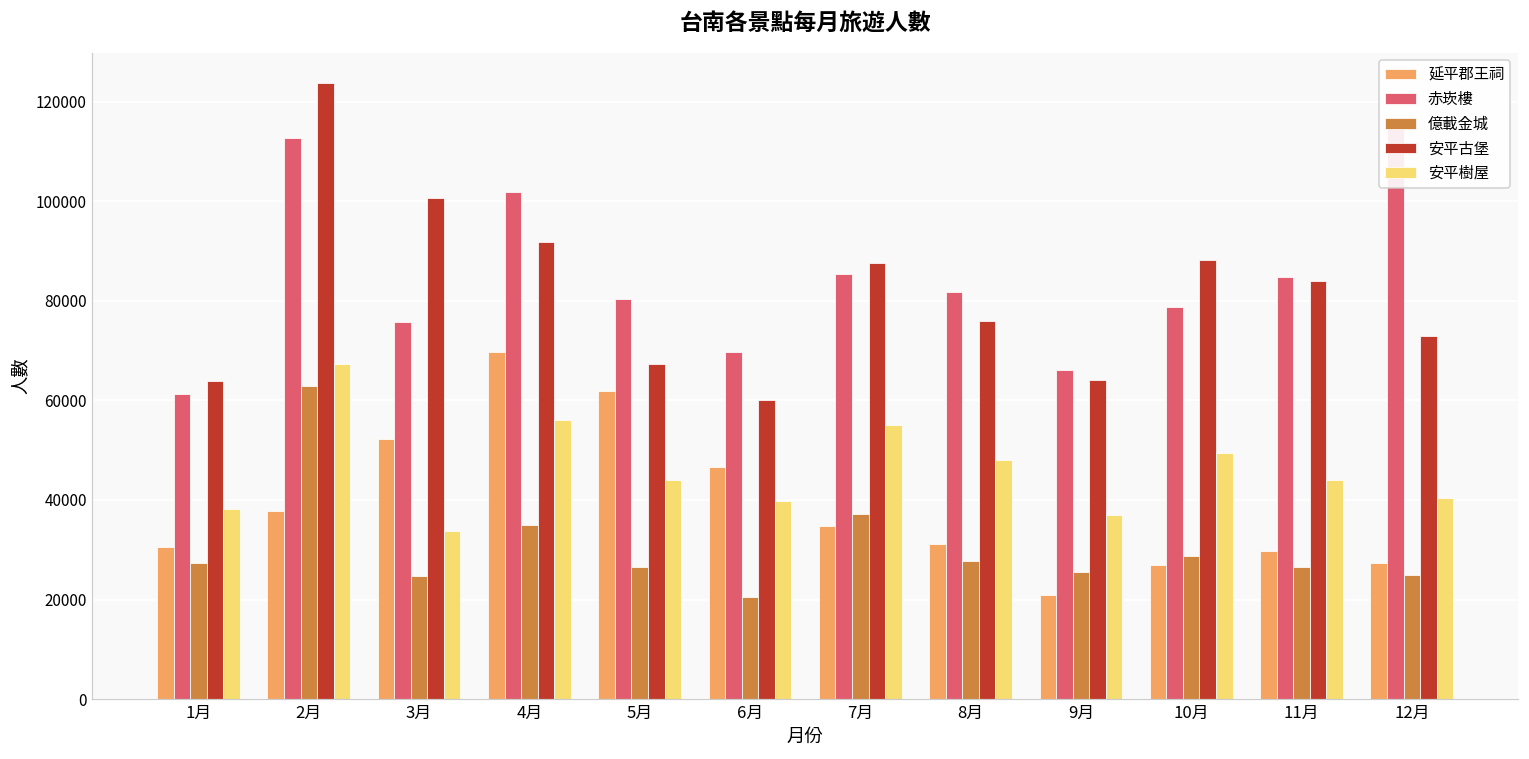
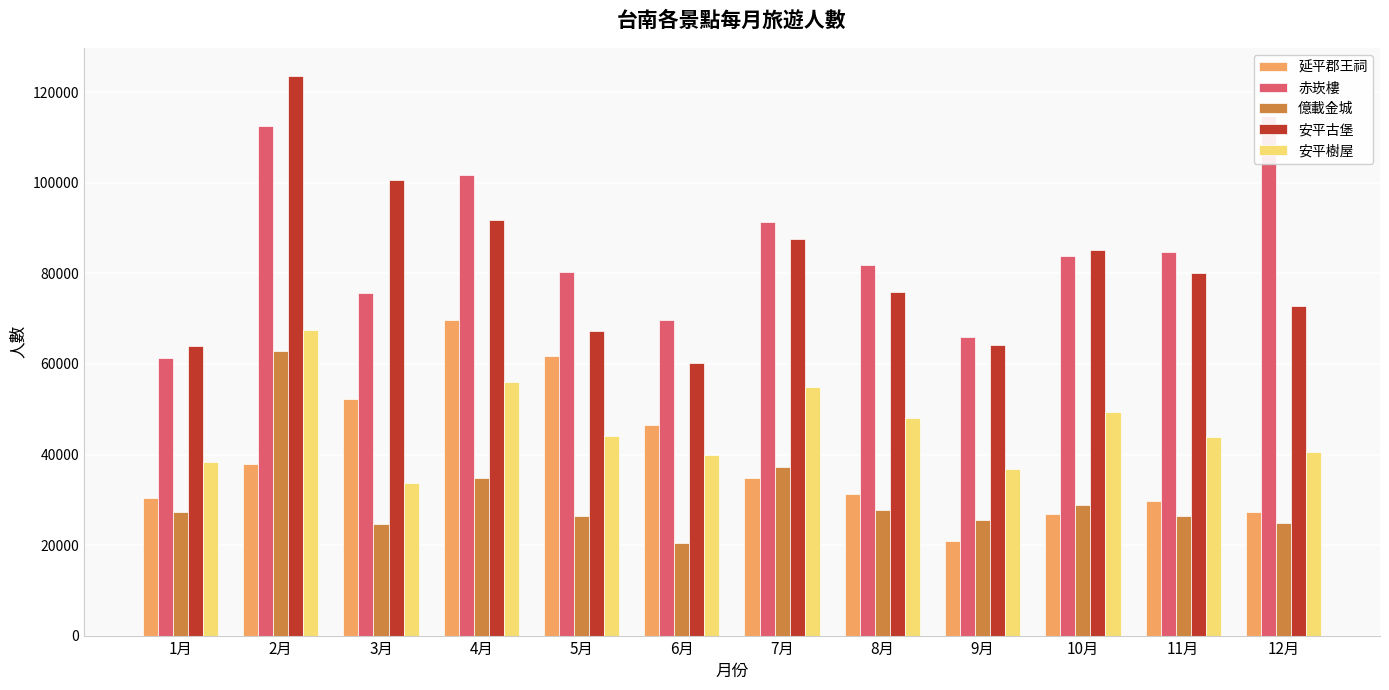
  {
    "赤崁樓": {
      "1月": 61000,
      "2月": 113000,
      "3月": 76000,
      "4月": 102000,
      "5月": 80000,
      "6月": 70000,
-     "7月": 85000,
+     "7月": 91000,
      "8月": 82000,
      "9月": 66000,
-     "10月": 79000,
+     "10月": 84000,
      "11月": 85000
    },
    "安平古堡": {
      "1月": 64000,
      "2月": 124000,
      "3月": 101000,
      "4月": 92000,
      "5月": 67000,
      "6月": 60000,
      "7月": 88000,
      "8月": 76000,
      "9月": 64000,
-     "10月": 88000,
-     "11月": 84000,
+     "10月": 85000,
+     "11月": 80000,
      "12月": 73000
    }
  }
